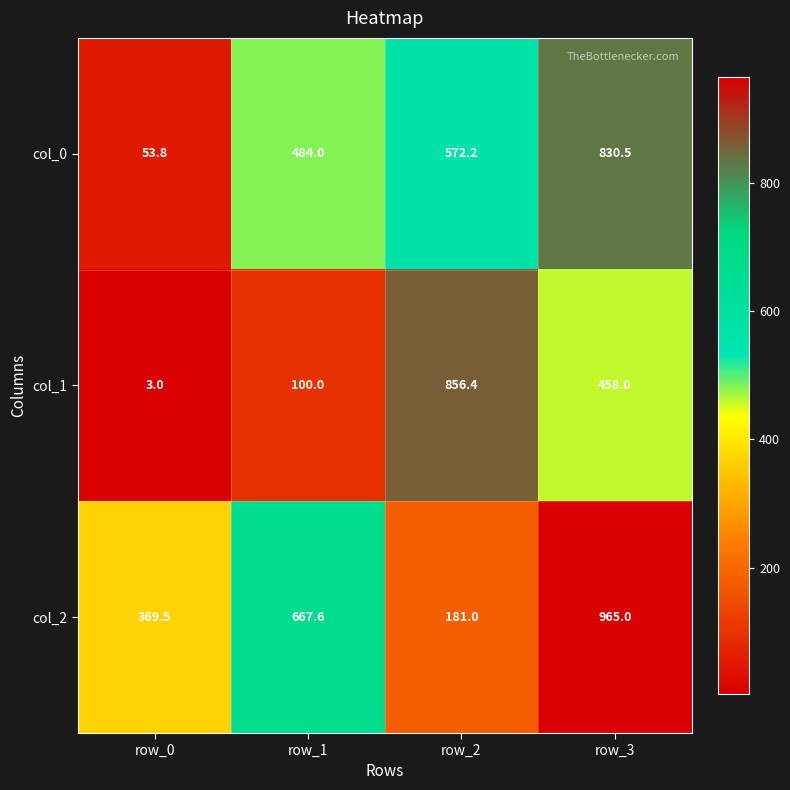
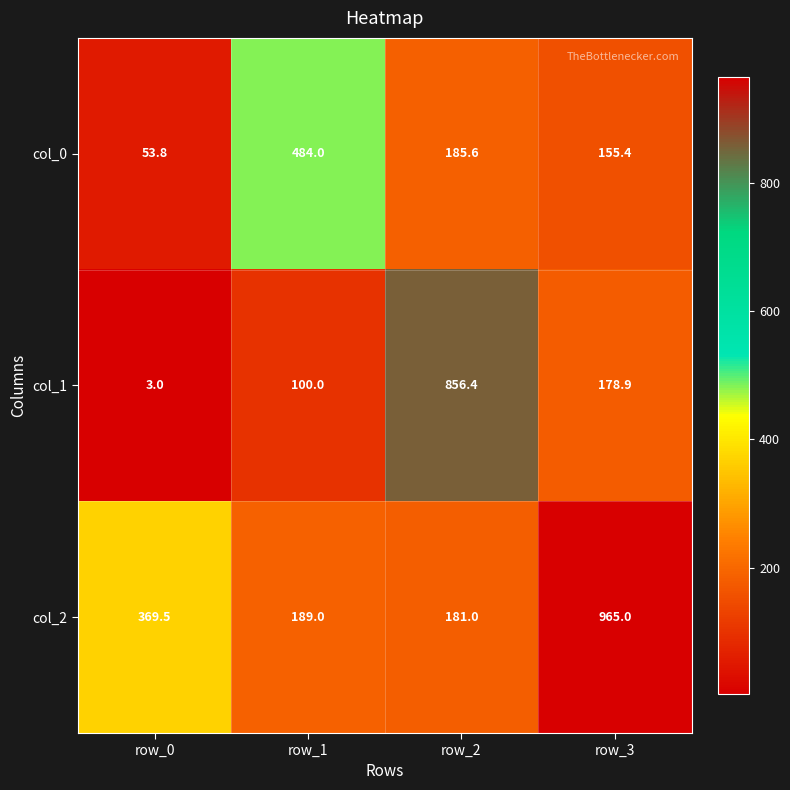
  {
    "col_0": {
      "row_0": 53.8,
      "row_1": 484.0,
-     "row_2": 572.2,
-     "row_3": 830.5
+     "row_2": 185.6,
+     "row_3": 155.4
    },
    "col_1": {
      "row_0": 3.0,
      "row_1": 100.0,
      "row_2": 856.4,
-     "row_3": 458.0
+     "row_3": 178.9
    },
    "col_2": {
      "row_0": 369.5,
-     "row_1": 667.6,
+     "row_1": 189.0,
      "row_2": 181.0,
      "row_3": 965.0
    }
  }
